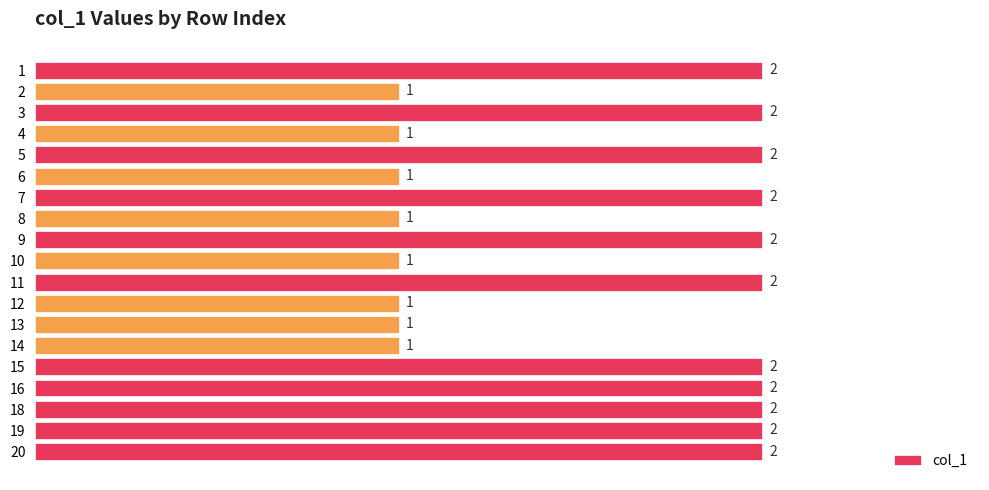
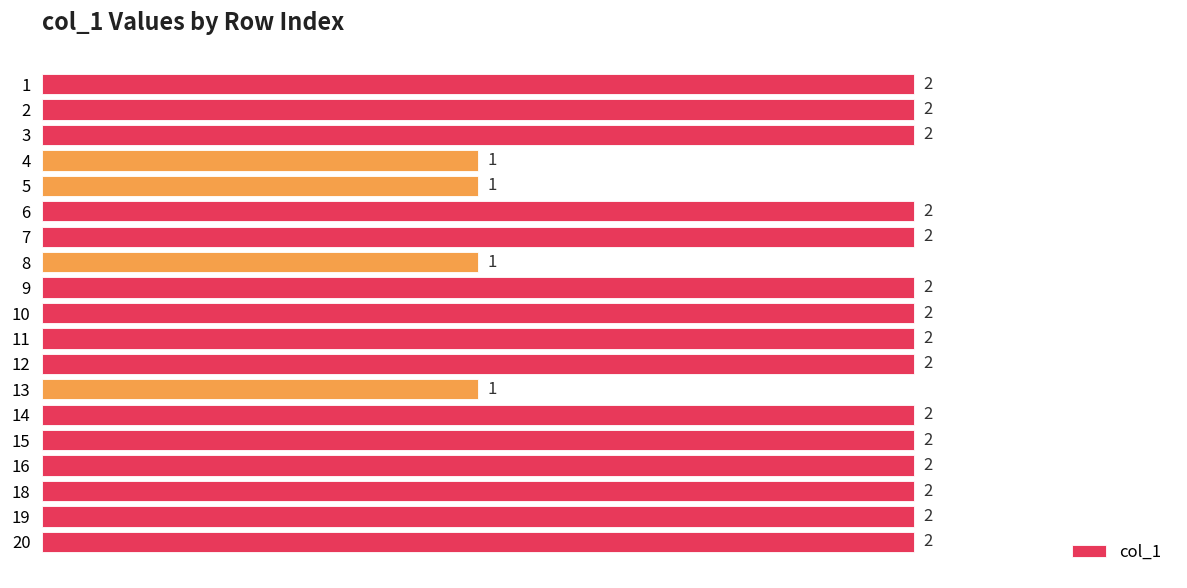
  {
    "1": 2,
-   "2": 1,
+   "2": 2,
    "3": 2,
    "4": 1,
-   "5": 2,
-   "6": 1,
+   "5": 1,
+   "6": 2,
    "7": 2,
    "8": 1,
    "9": 2,
-   "10": 1,
+   "10": 2,
    "11": 2,
-   "12": 1,
+   "12": 2,
    "13": 1,
-   "14": 1,
+   "14": 2,
    "15": 2,
    "16": 2,
    "18": 2,
    "19": 2,
    "20": 2
  }
